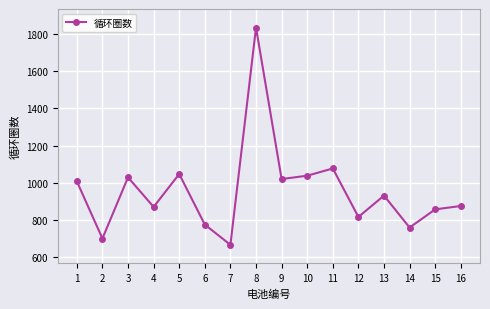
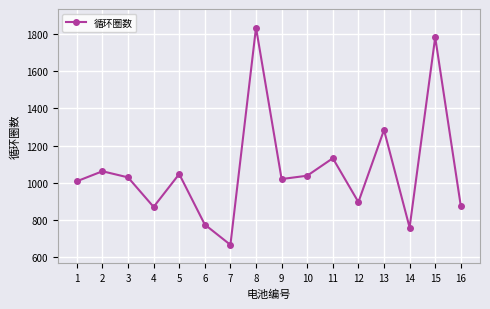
  {
    "1": 1010,
-   "2": 700,
+   "2": 1060,
    "3": 1030,
    "4": 870,
    "5": 1050,
    "6": 780,
    "7": 670,
    "8": 1840,
    "9": 1020,
    "10": 1040,
-   "11": 1080,
-   "12": 820,
-   "13": 930,
+   "11": 1130,
+   "12": 900,
+   "13": 1280,
    "14": 760,
-   "15": 860,
+   "15": 1780,
    "16": 880
  }
